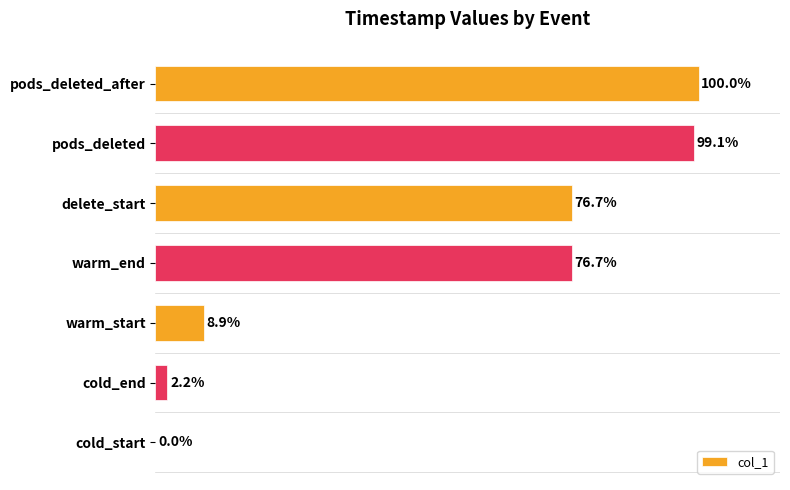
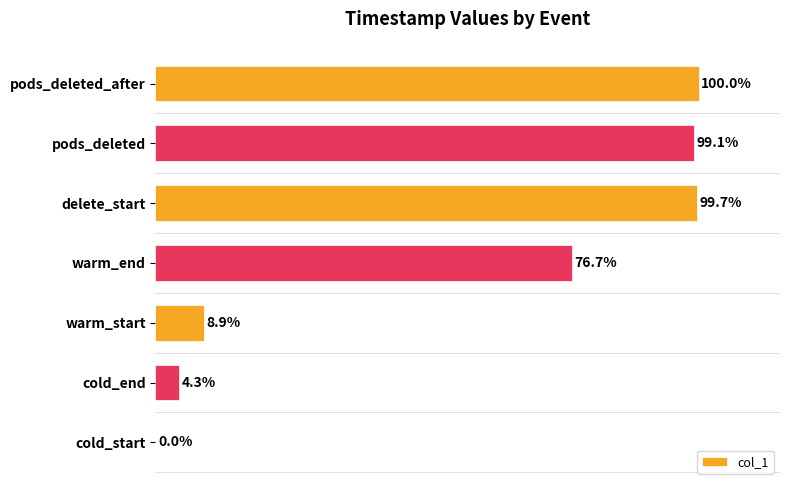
  {
    "pods_deleted_after": "100.0%",
    "pods_deleted": "99.1%",
-   "delete_start": "76.7%",
+   "delete_start": "99.7%",
    "warm_end": "76.7%",
    "warm_start": "8.9%",
-   "cold_end": "2.2%",
+   "cold_end": "4.3%",
    "cold_start": "0.0%"
  }
